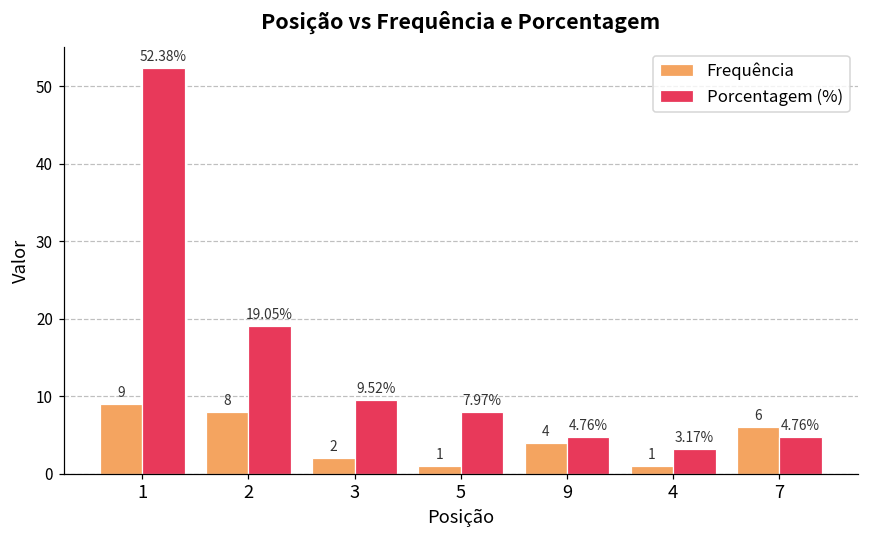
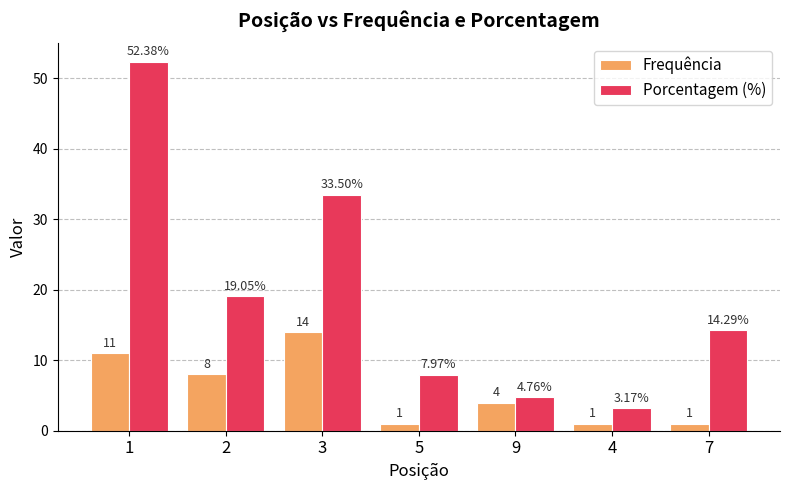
  {
    "Frequência": {
-     "1": "9",
+     "1": "11",
      "2": "8",
-     "3": "2",
+     "3": "14",
      "5": "1",
      "9": "4",
      "4": "1",
-     "7": "6"
+     "7": "1"
    },
    "Porcentagem (%)": {
      "1": "52.38%",
      "2": "19.05%",
-     "3": "9.52%",
+     "3": "33.50%",
      "5": "7.97%",
      "9": "4.76%",
      "4": "3.17%",
-     "7": "4.76%"
+     "7": "14.29%"
    }
  }
